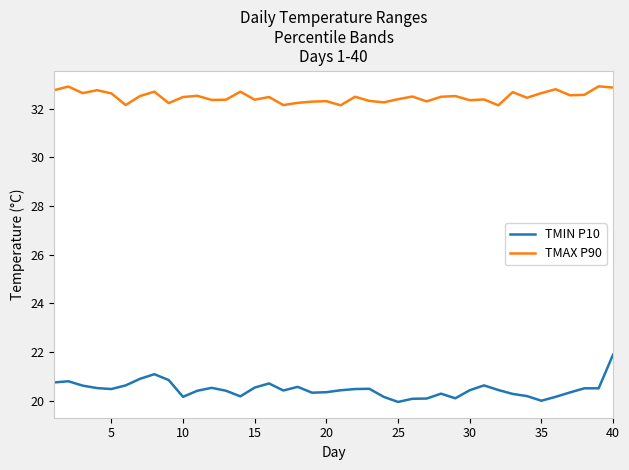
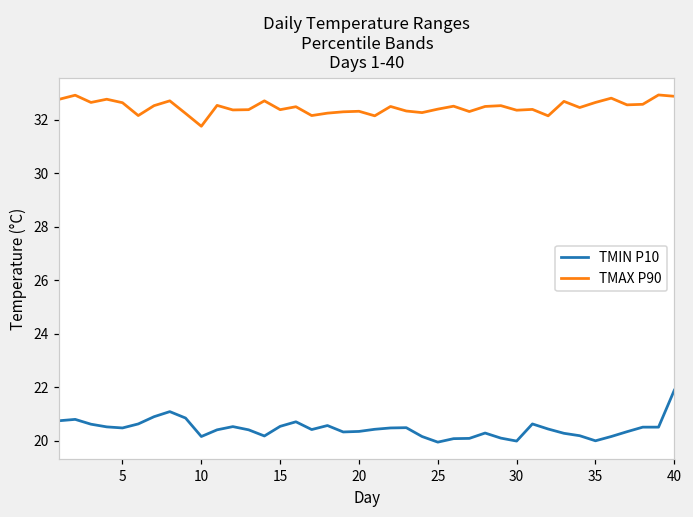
  {
    "TMIN P10": {
      "5": 20.5,
      "10": 20.2,
      "15": 20.5,
      "20": 20.4,
      "25": 20.0,
-     "30": 20.4,
+     "30": 20.0,
      "35": 20.0,
      "40": 21.9
    },
    "TMAX P90": {
      "5": 32.6,
-     "10": 32.5,
+     "10": 31.8,
      "15": 32.4,
      "20": 32.3,
      "25": 32.4,
      "30": 32.4,
      "35": 32.6,
      "40": 32.9
    }
  }
